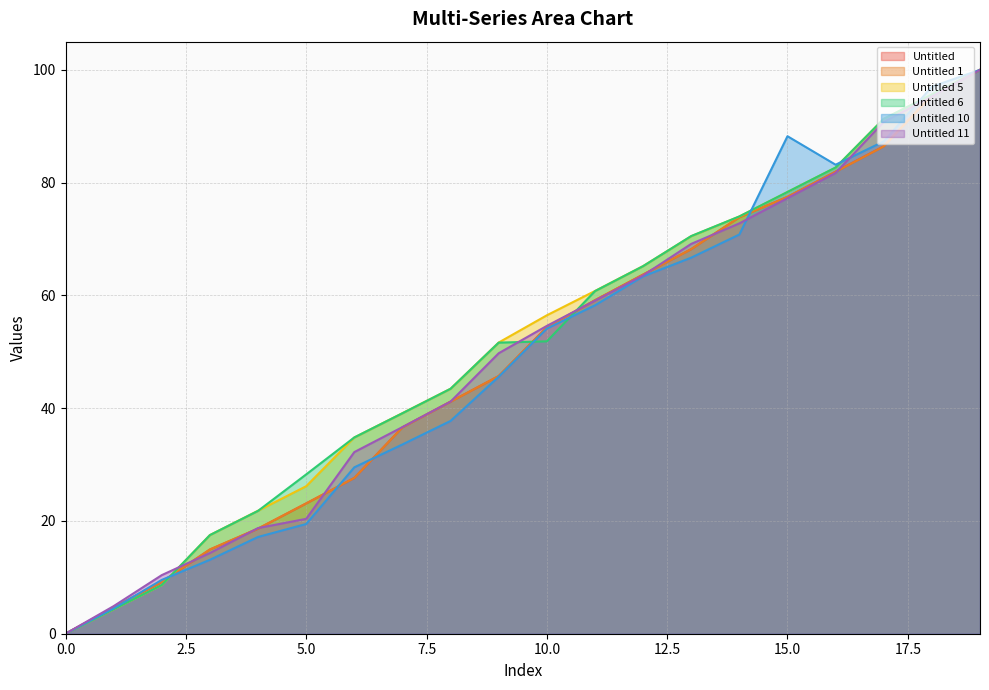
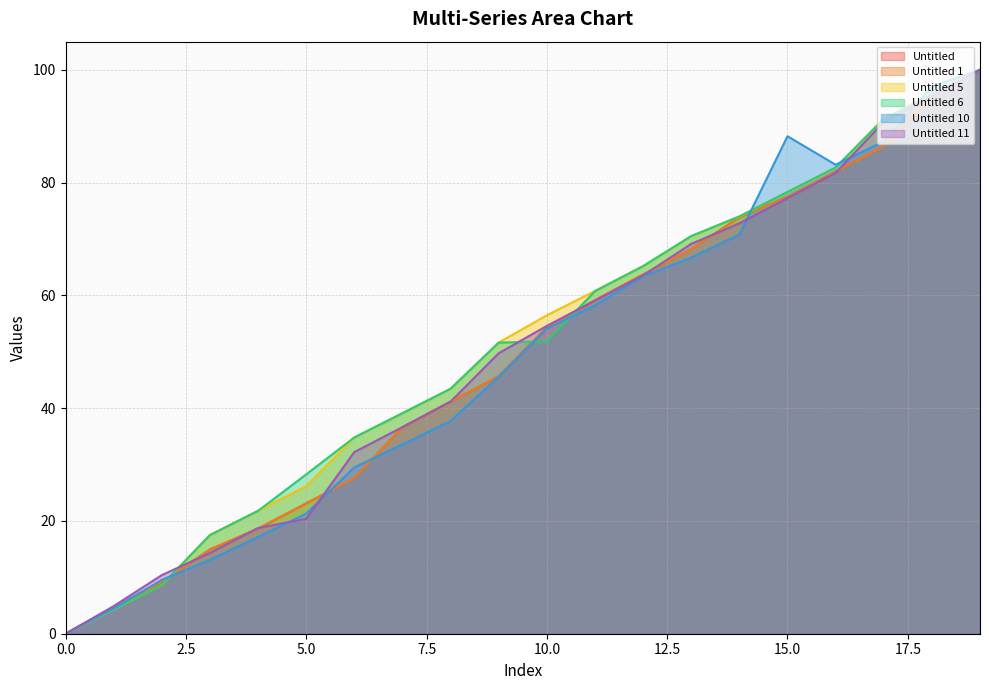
  {
    "Untitled 6": {
      "5.0": 28,
      "10.0": 52
    },
    "Untitled 10": {
-     "5.0": 19,
+     "5.0": 21,
      "15.0": 88
    },
    "Untitled 11": {
      "5.0": 20
    }
  }
